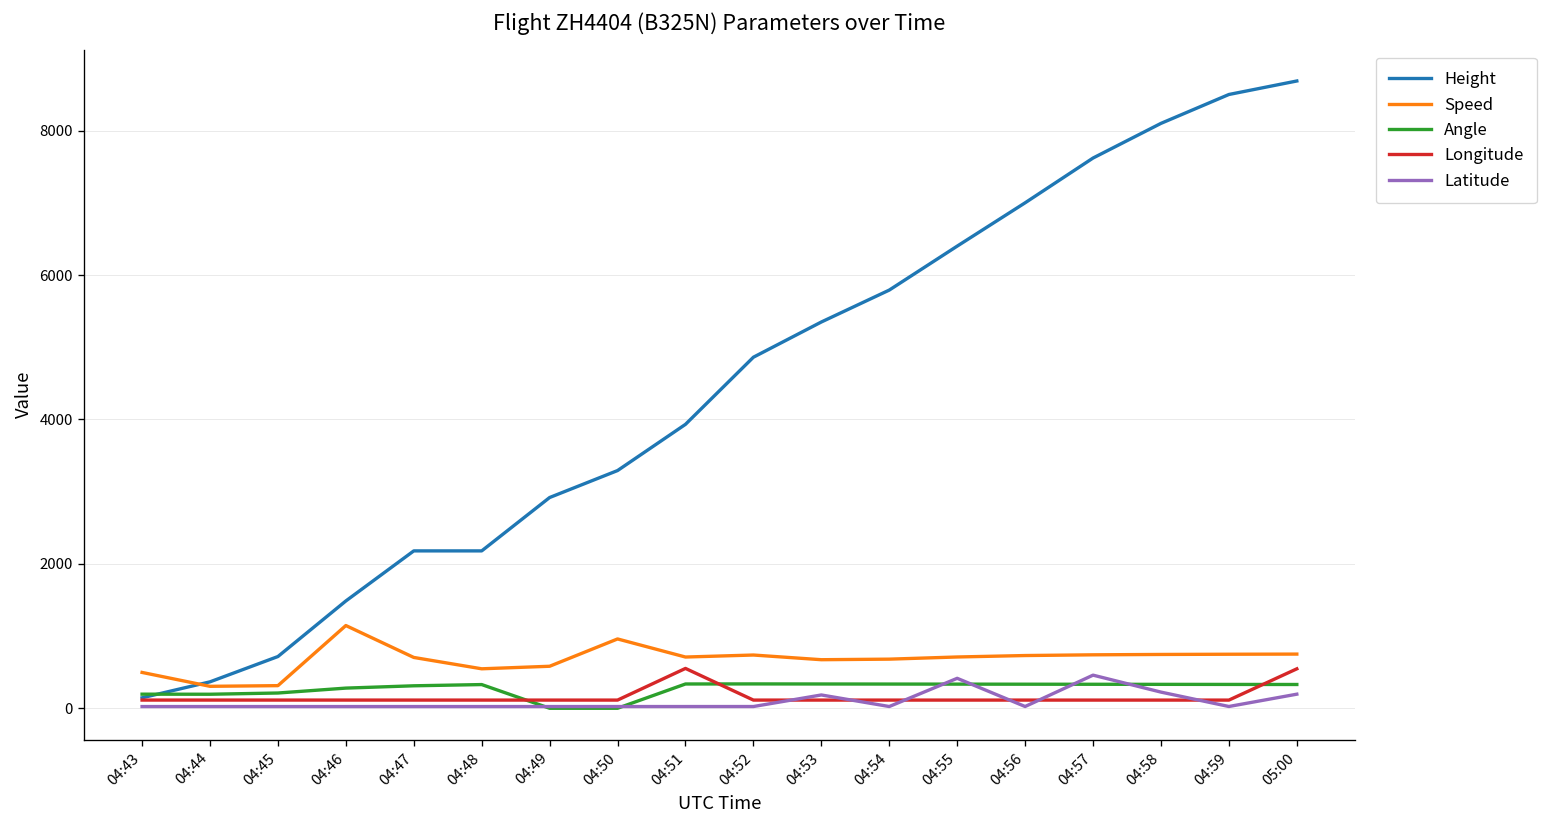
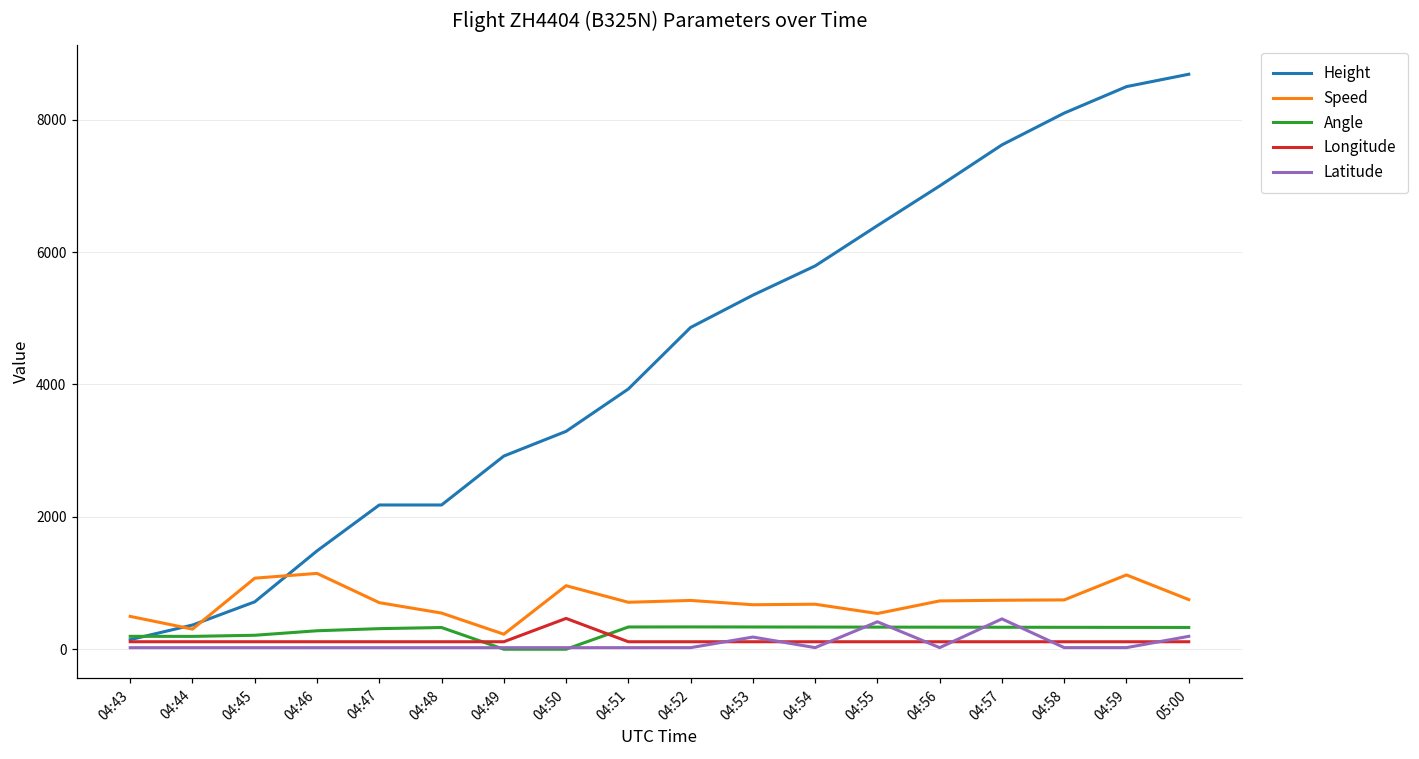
  {
    "Height": {
      "04:44": 400,
      "04:45": 700,
      "04:46": 1500,
      "04:47": 2200,
      "04:48": 2200,
      "04:49": 2900,
      "04:50": 3300,
      "04:51": 3900,
      "04:52": 4900,
      "04:53": 5300,
      "04:54": 5800,
      "04:55": 6400,
      "04:56": 7000,
      "04:57": 7600,
      "04:58": 8100,
      "04:59": 8500,
      "05:00": 8700
    },
    "Speed": {
      "04:43": 500,
      "04:44": 300,
-     "04:45": 300,
+     "04:45": 1100,
      "04:46": 1100,
      "04:47": 700,
      "04:48": 500,
-     "04:49": 600,
+     "04:49": 200,
      "04:50": 1000,
      "04:51": 700,
      "04:52": 700,
      "04:53": 700,
      "04:54": 700,
-     "04:55": 700,
+     "04:55": 500,
      "04:56": 700,
      "04:57": 700,
      "04:58": 700,
-     "04:59": 700,
+     "04:59": 1100,
      "05:00": 800
    },
    "Angle": {
      "04:43": 200,
      "04:44": 200,
      "04:45": 200,
      "04:46": 300,
      "04:47": 300,
      "04:48": 300,
      "04:51": 300,
      "04:52": 300,
      "04:53": 300,
      "04:54": 300,
      "04:55": 300,
      "04:56": 300,
      "04:57": 300,
      "04:58": 300,
      "04:59": 300,
      "05:00": 300
    },
    "Longitude": {
      "04:44": 100,
      "04:45": 100,
      "04:46": 100,
      "04:47": 100,
      "04:48": 100,
      "04:49": 100,
-     "04:50": 100,
-     "04:51": 600,
+     "04:50": 500,
+     "04:51": 100,
      "04:52": 100,
      "04:53": 100,
      "04:54": 100,
      "04:55": 100,
      "04:56": 100,
      "04:57": 100,
      "04:58": 100,
      "04:59": 100,
-     "05:00": 500
+     "05:00": 100
    },
    "Latitude": {
      "04:43": 0,
      "04:44": 0,
      "04:45": 0,
      "04:46": 0,
      "04:47": 0,
      "04:48": 0,
      "04:51": 0,
      "04:52": 0,
      "04:53": 200,
      "04:54": 0,
      "04:55": 400,
      "04:56": 0,
      "04:57": 500,
-     "04:58": 200,
+     "04:58": 0,
      "04:59": 0,
      "05:00": 200
    }
  }
